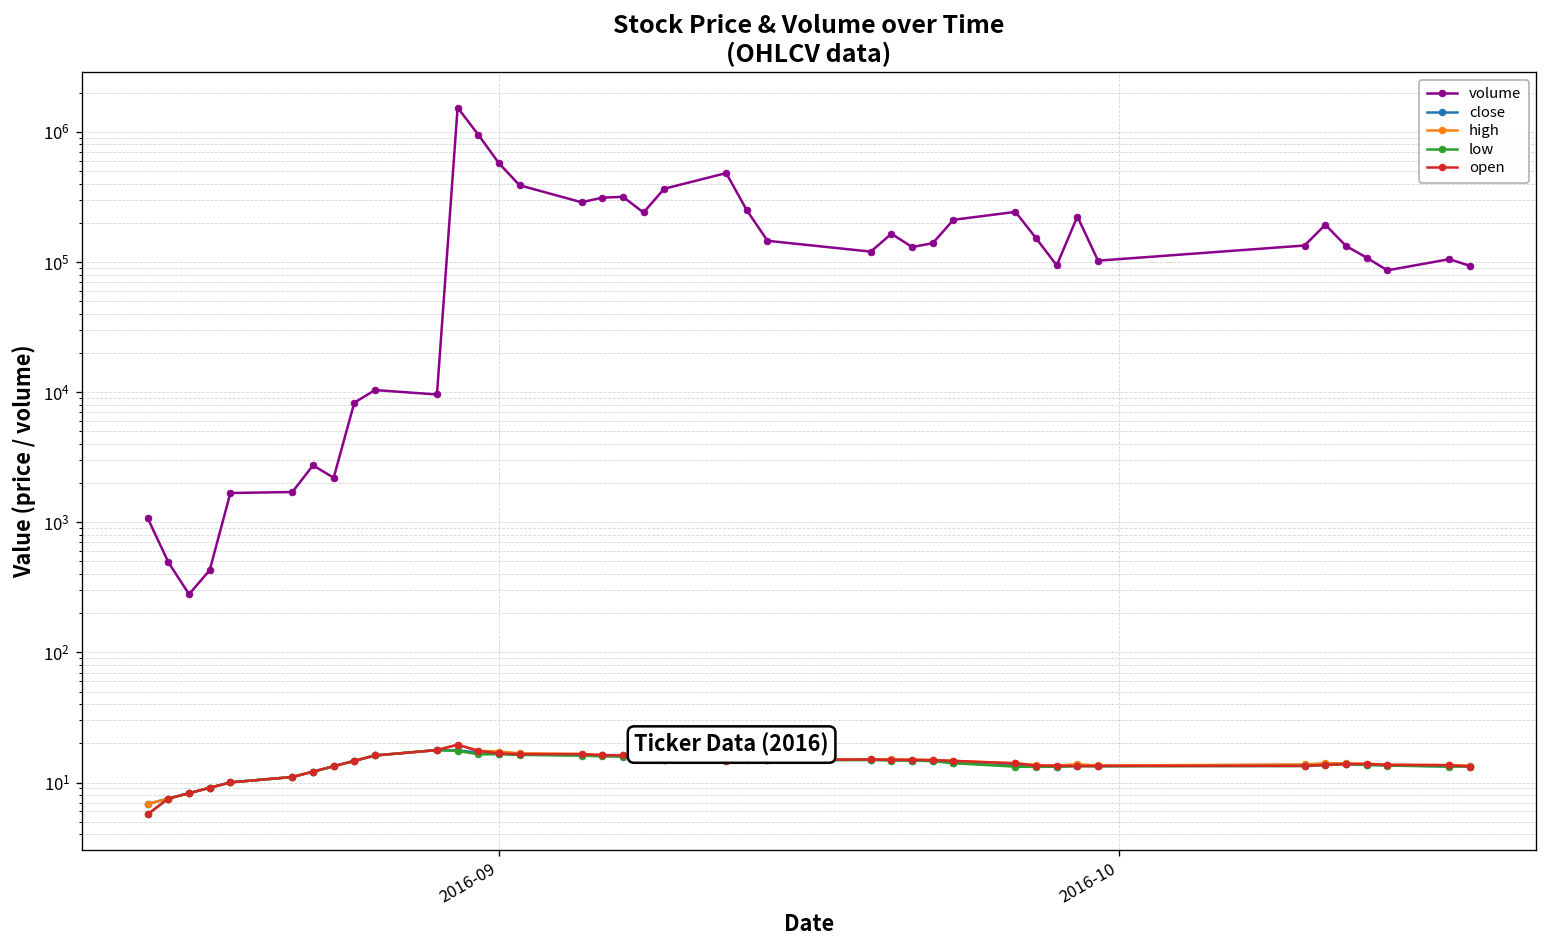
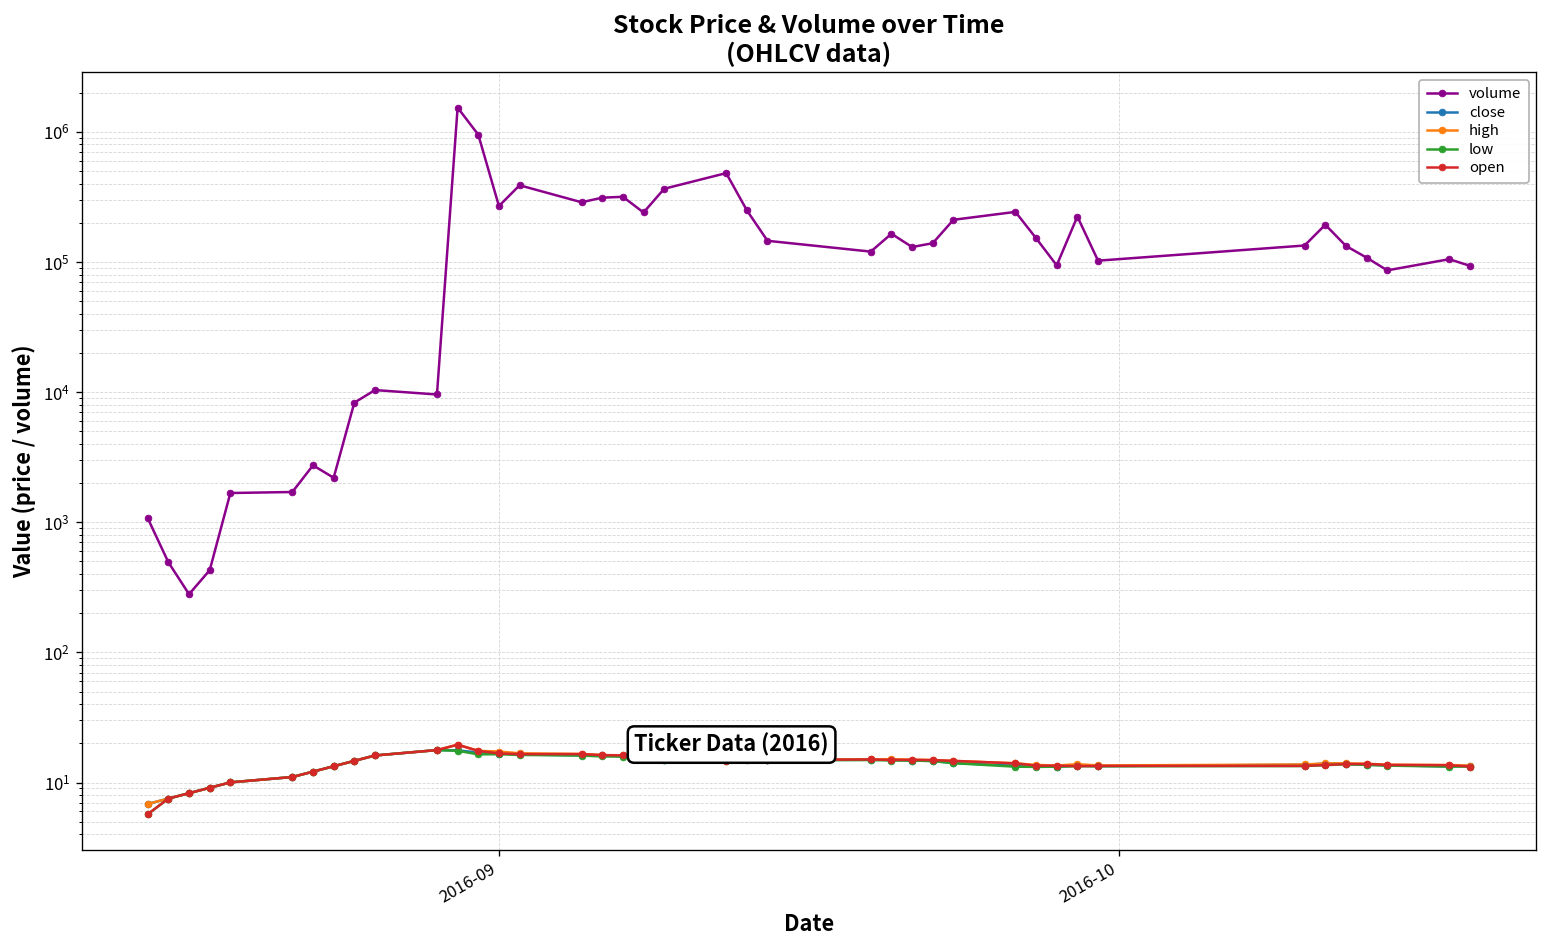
  {
    "volume": {
-     "2016-09": 600000
+     "2016-09": 270000
    }
  }
